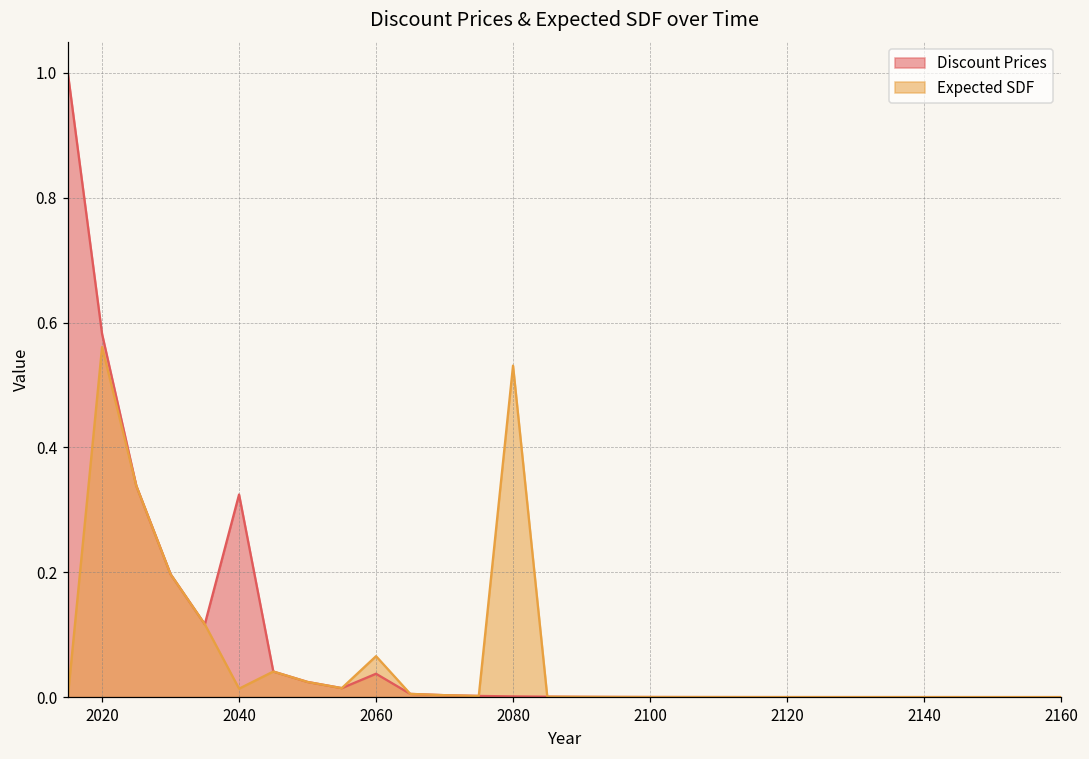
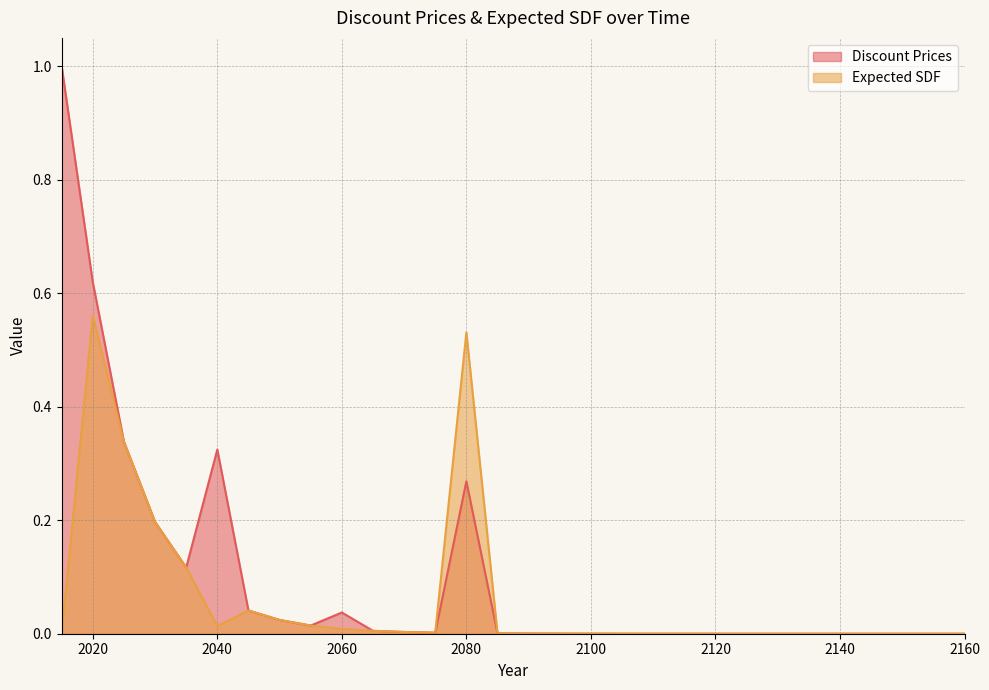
  {
    "Discount Prices": {
-     "2020": 0.58,
+     "2020": 0.62,
      "2040": 0.32,
      "2060": 0.04,
-     "2080": 0.00
+     "2080": 0.27
    },
    "Expected SDF": {
      "2020": 0.56,
      "2040": 0.01,
-     "2060": 0.07,
+     "2060": 0.01,
      "2080": 0.53
    }
  }
